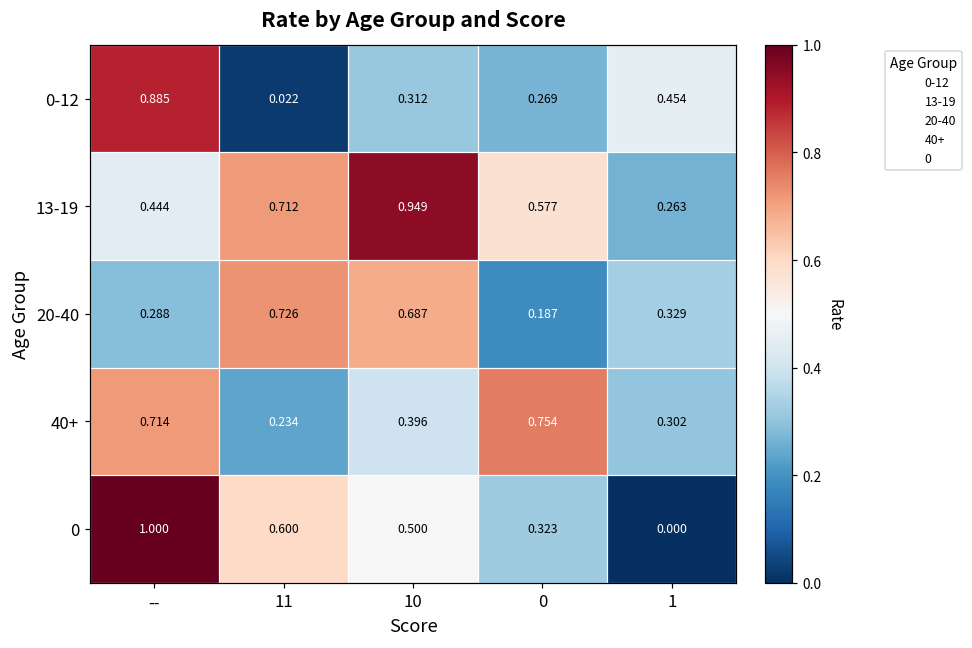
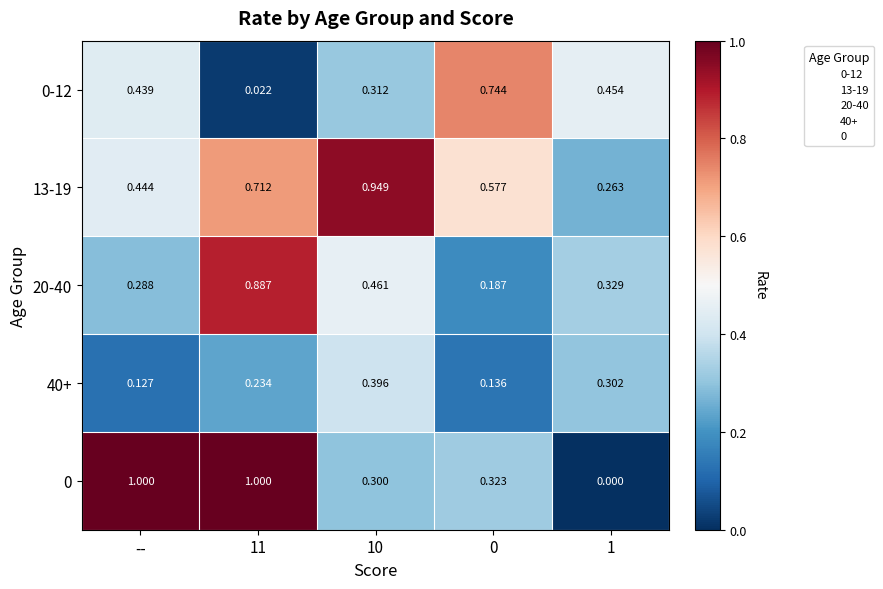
  {
    "0-12": {
-     "--": 0.885,
+     "--": 0.439,
      "11": 0.022,
      "10": 0.312,
-     "0": 0.269,
+     "0": 0.744,
      "1": 0.454
    },
    "13-19": {
      "--": 0.444,
      "11": 0.712,
      "10": 0.949,
      "0": 0.577,
      "1": 0.263
    },
    "20-40": {
      "--": 0.288,
-     "11": 0.726,
-     "10": 0.687,
+     "11": 0.887,
+     "10": 0.461,
      "0": 0.187,
      "1": 0.329
    },
    "40+": {
-     "--": 0.714,
+     "--": 0.127,
      "11": 0.234,
      "10": 0.396,
-     "0": 0.754,
+     "0": 0.136,
      "1": 0.302
    },
    "0": {
      "--": 1.000,
-     "11": 0.600,
-     "10": 0.500,
+     "11": 1.000,
+     "10": 0.300,
      "0": 0.323,
      "1": 0.000
    }
  }
